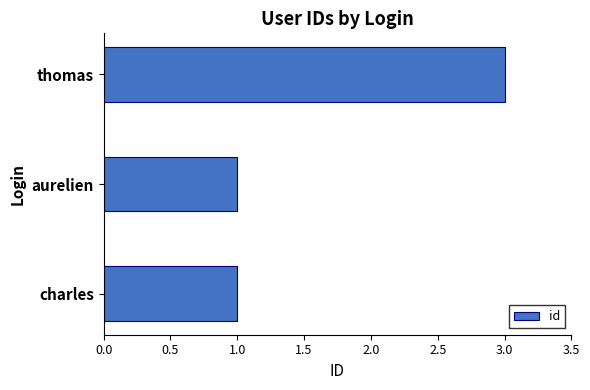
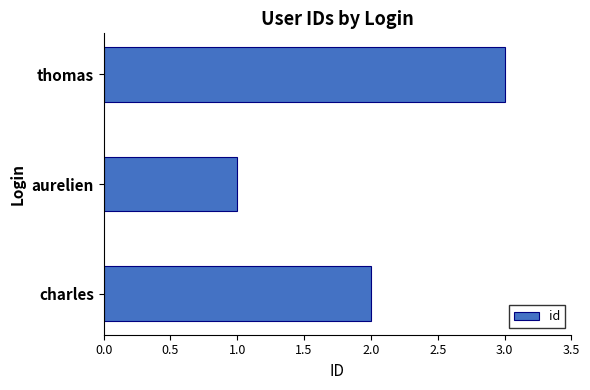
  {
    "thomas": 3,
    "aurelien": 1,
-   "charles": 1
+   "charles": 2
  }
